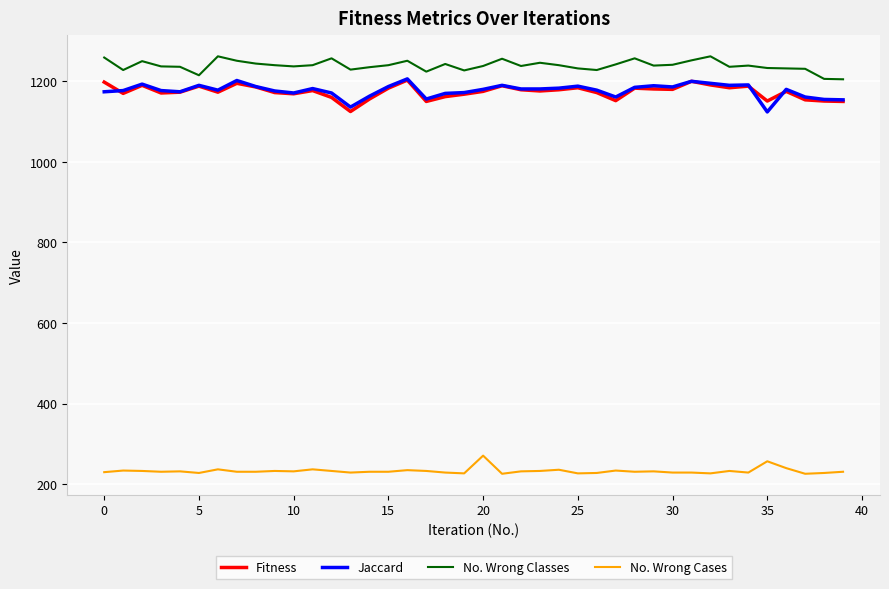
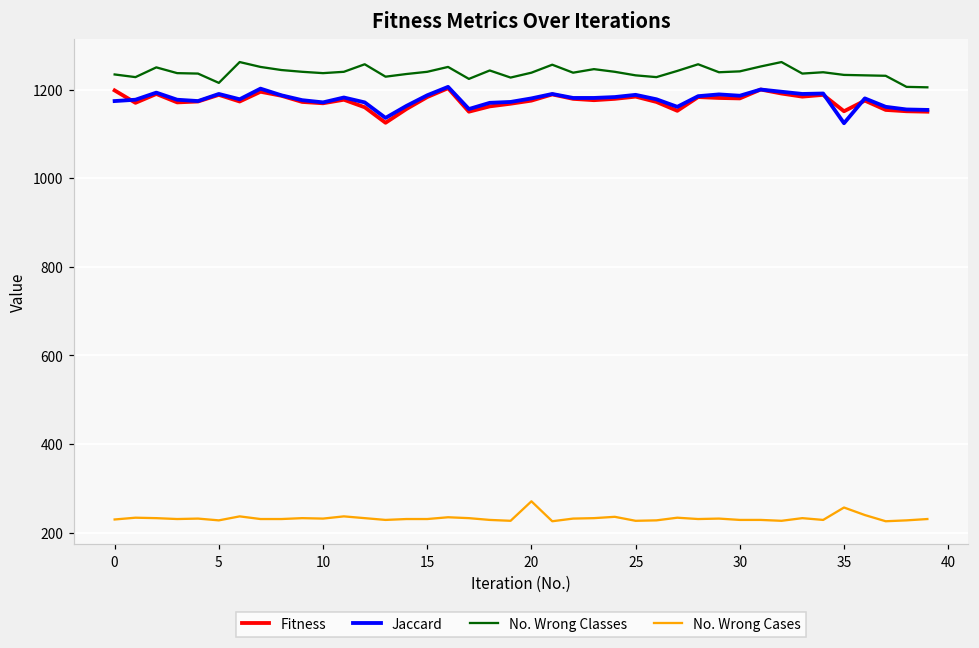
  {
    "Fitness": {
      "0": 1200,
      "35": 1150
    },
    "Jaccard": {
      "0": 1170,
      "35": 1120
    },
    "No. Wrong Classes": {
-     "0": 1260,
+     "0": 1230,
      "5": 1220,
      "10": 1240,
      "15": 1240,
      "20": 1240,
      "25": 1230,
      "30": 1240,
      "35": 1230
    },
    "No. Wrong Cases": {
      "0": 230,
      "5": 230,
      "10": 230,
      "15": 230,
      "20": 270,
      "25": 230,
      "30": 230,
      "35": 260
    }
  }
